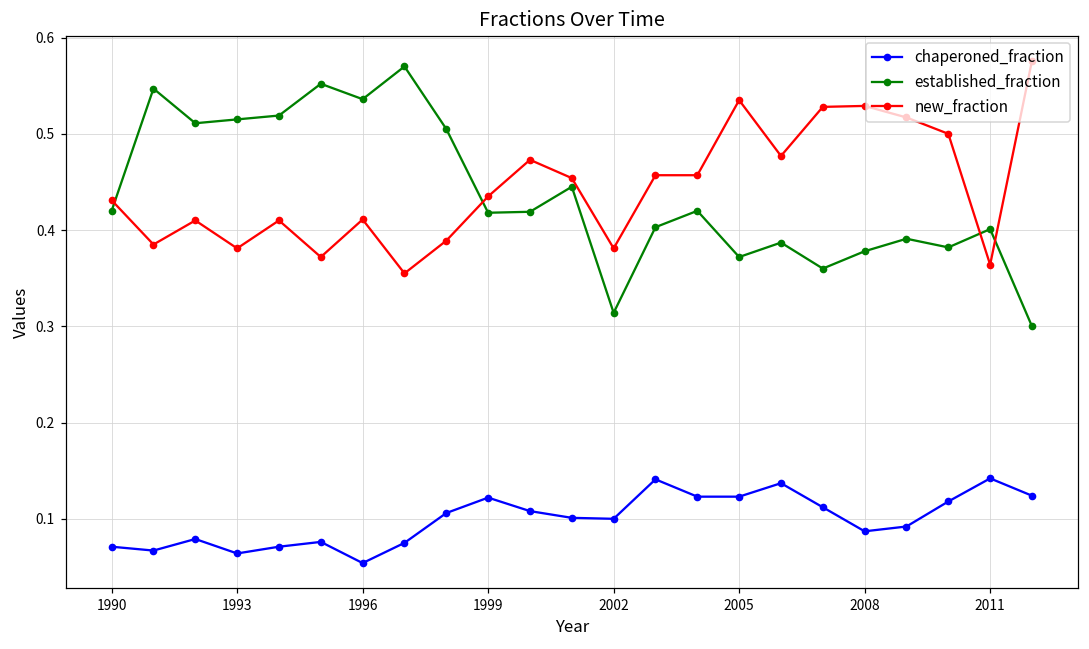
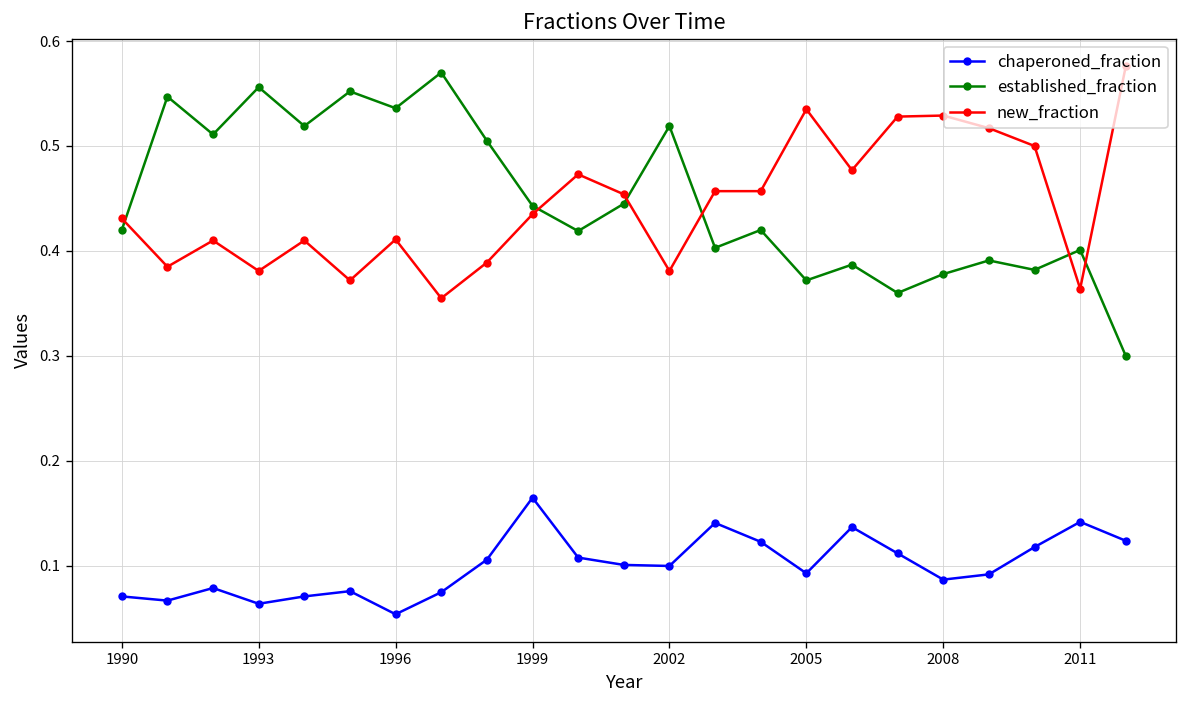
  {
    "chaperoned_fraction": {
      "1990": 0.07,
      "1993": 0.06,
      "1996": 0.05,
-     "1999": 0.12,
+     "1999": 0.17,
      "2002": 0.10,
-     "2005": 0.12,
+     "2005": 0.09,
      "2008": 0.09,
      "2011": 0.14
    },
    "established_fraction": {
      "1990": 0.42,
-     "1993": 0.52,
+     "1993": 0.56,
      "1996": 0.54,
-     "1999": 0.42,
-     "2002": 0.31,
+     "1999": 0.44,
+     "2002": 0.52,
      "2005": 0.37,
      "2008": 0.38,
      "2011": 0.40
    },
    "new_fraction": {
      "1990": 0.43,
      "1993": 0.38,
      "1996": 0.41,
      "1999": 0.44,
      "2002": 0.38,
      "2005": 0.54,
      "2011": 0.36
    }
  }
